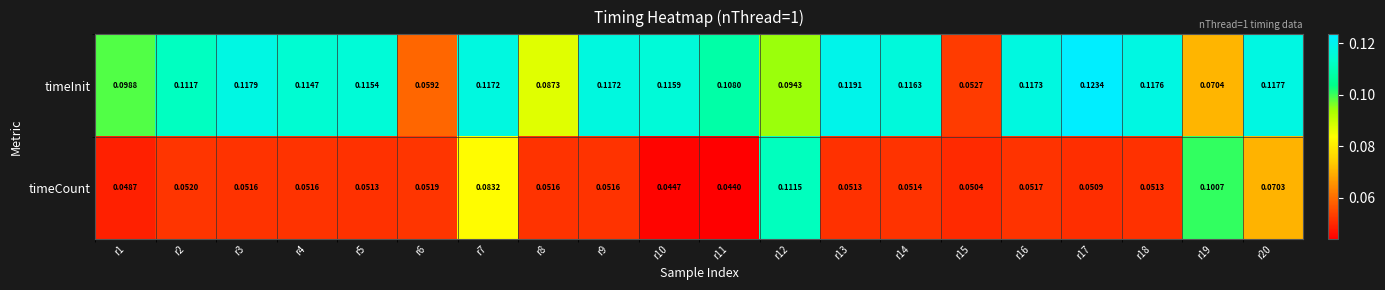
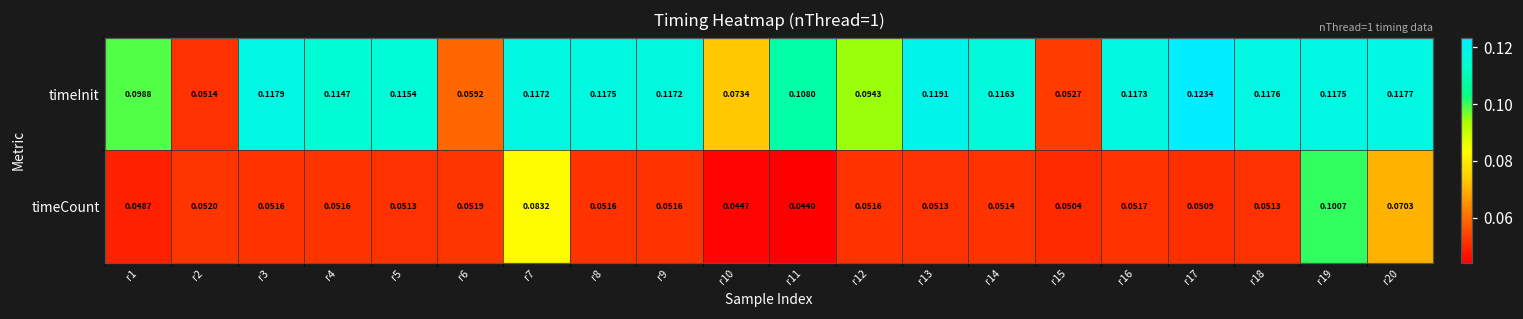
  {
    "timeInit": {
      "r1": 0.0988,
-     "r2": 0.1117,
+     "r2": 0.0514,
      "r3": 0.1179,
      "r4": 0.1147,
      "r5": 0.1154,
      "r6": 0.0592,
      "r7": 0.1172,
-     "r8": 0.0873,
+     "r8": 0.1175,
      "r9": 0.1172,
-     "r10": 0.1159,
+     "r10": 0.0734,
      "r11": 0.1080,
      "r12": 0.0943,
      "r13": 0.1191,
      "r14": 0.1163,
      "r15": 0.0527,
      "r16": 0.1173,
      "r17": 0.1234,
      "r18": 0.1176,
-     "r19": 0.0704,
+     "r19": 0.1175,
      "r20": 0.1177
    },
    "timeCount": {
      "r1": 0.0487,
      "r2": 0.0520,
      "r3": 0.0516,
      "r4": 0.0516,
      "r5": 0.0513,
      "r6": 0.0519,
      "r7": 0.0832,
      "r8": 0.0516,
      "r9": 0.0516,
      "r10": 0.0447,
      "r11": 0.0440,
-     "r12": 0.1115,
+     "r12": 0.0516,
      "r13": 0.0513,
      "r14": 0.0514,
      "r15": 0.0504,
      "r16": 0.0517,
      "r17": 0.0509,
      "r18": 0.0513,
      "r19": 0.1007,
      "r20": 0.0703
    }
  }
